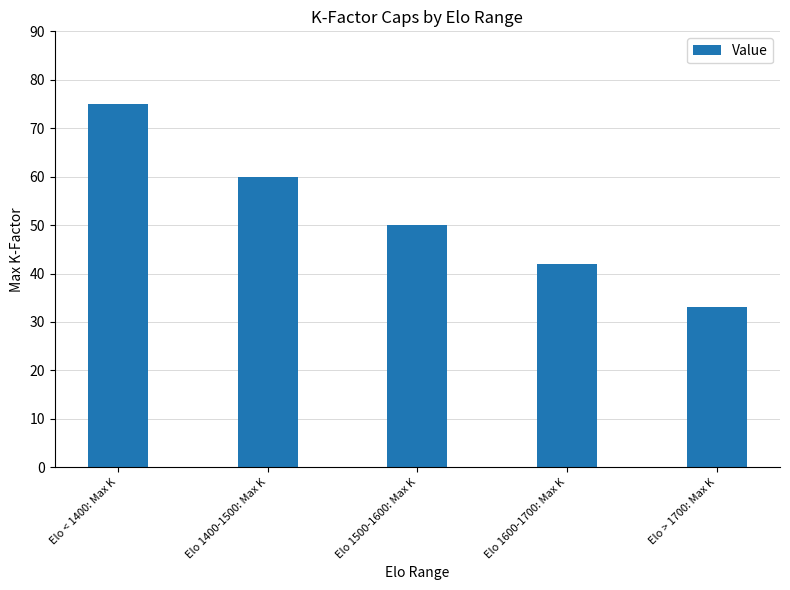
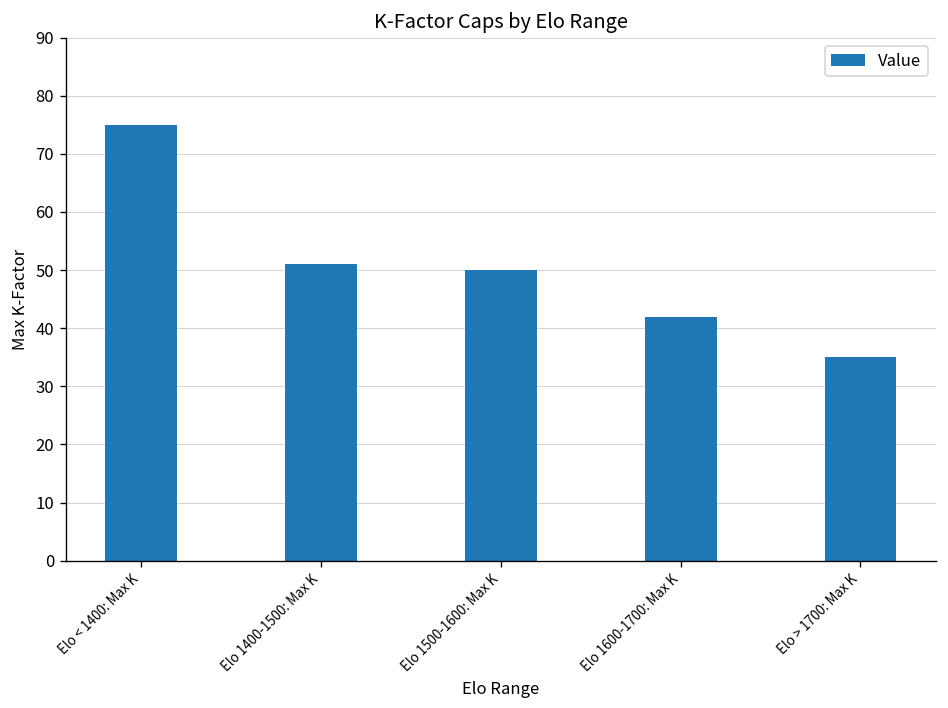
  {
    "Elo < 1400: Max K": 75,
-   "Elo 1400-1500: Max K": 60,
+   "Elo 1400-1500: Max K": 51,
    "Elo 1500-1600: Max K": 50,
    "Elo 1600-1700: Max K": 42,
-   "Elo > 1700: Max K": 33
+   "Elo > 1700: Max K": 35
  }
